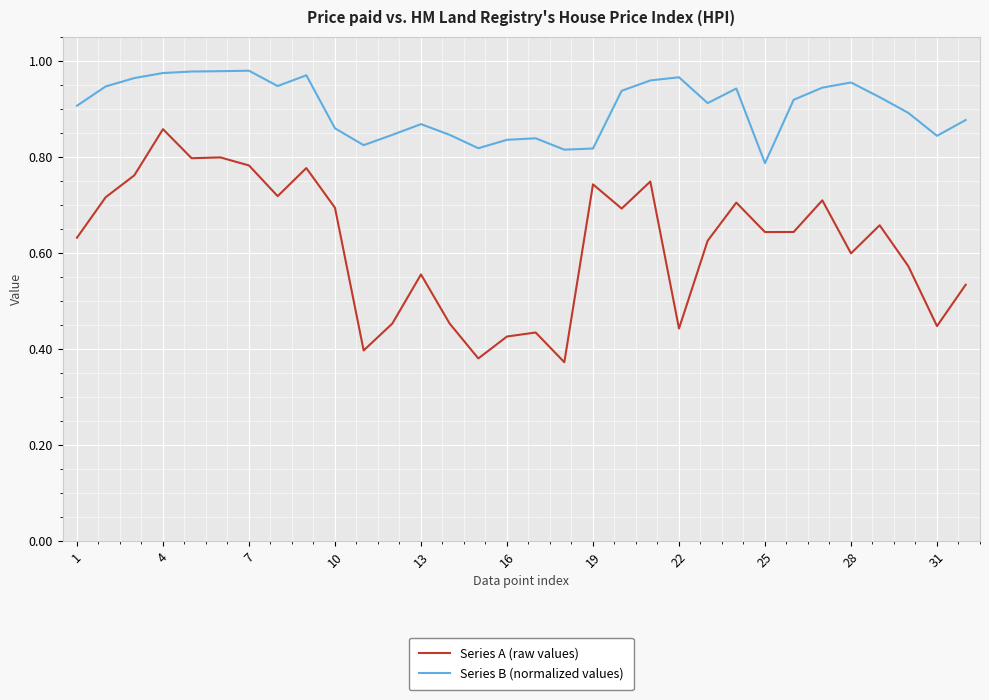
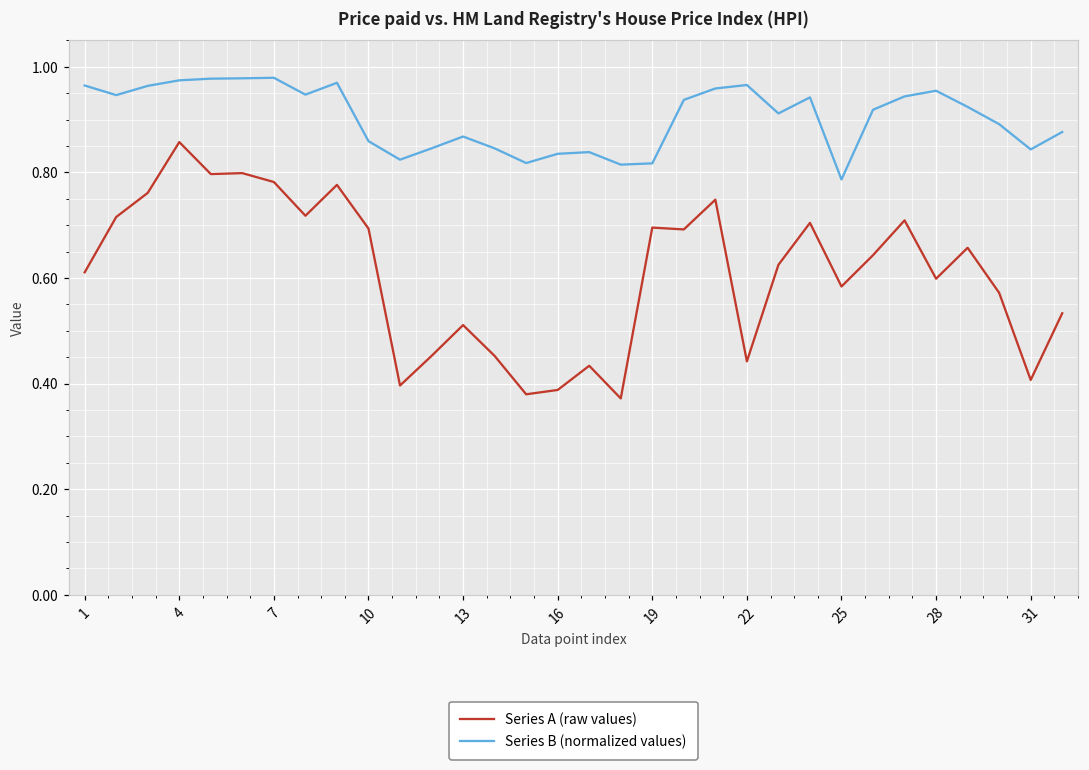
  {
    "Series A (raw values)": {
-     "1": 0.63,
+     "1": 0.61,
      "4": 0.86,
      "7": 0.78,
      "10": 0.69,
-     "13": 0.55,
-     "16": 0.43,
-     "19": 0.74,
+     "13": 0.51,
+     "16": 0.39,
+     "19": 0.70,
      "22": 0.44,
-     "25": 0.64,
+     "25": 0.58,
      "28": 0.60,
-     "31": 0.45
+     "31": 0.41
    },
    "Series B (normalized values)": {
-     "1": 0.91,
+     "1": 0.96,
      "4": 0.97,
      "7": 0.98,
      "10": 0.86,
      "13": 0.87,
      "16": 0.84,
      "19": 0.82,
      "22": 0.97,
      "25": 0.79,
      "28": 0.95,
      "31": 0.84
    }
  }
